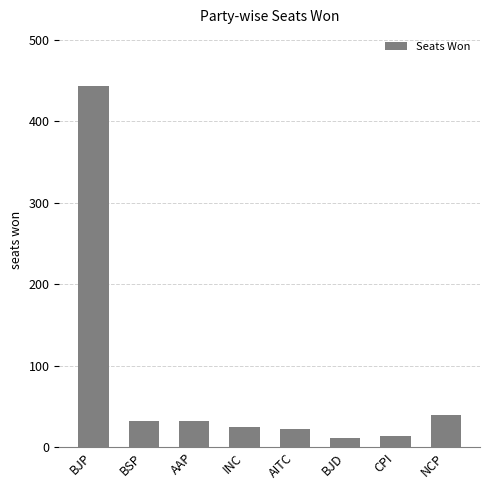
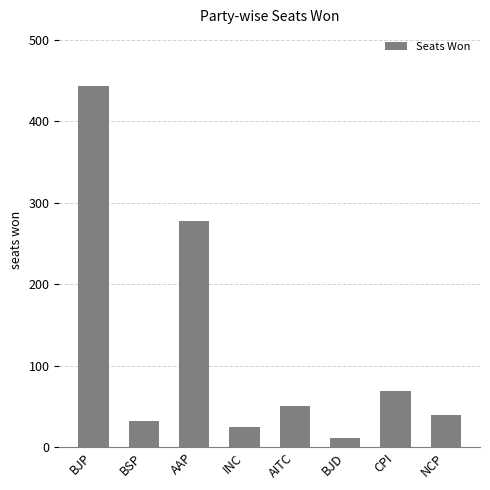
  {
    "BJP": 440,
    "BSP": 30,
-   "AAP": 30,
+   "AAP": 280,
    "INC": 30,
-   "AITC": 20,
+   "AITC": 50,
    "BJD": 10,
-   "CPI": 10,
+   "CPI": 70,
    "NCP": 40
  }
